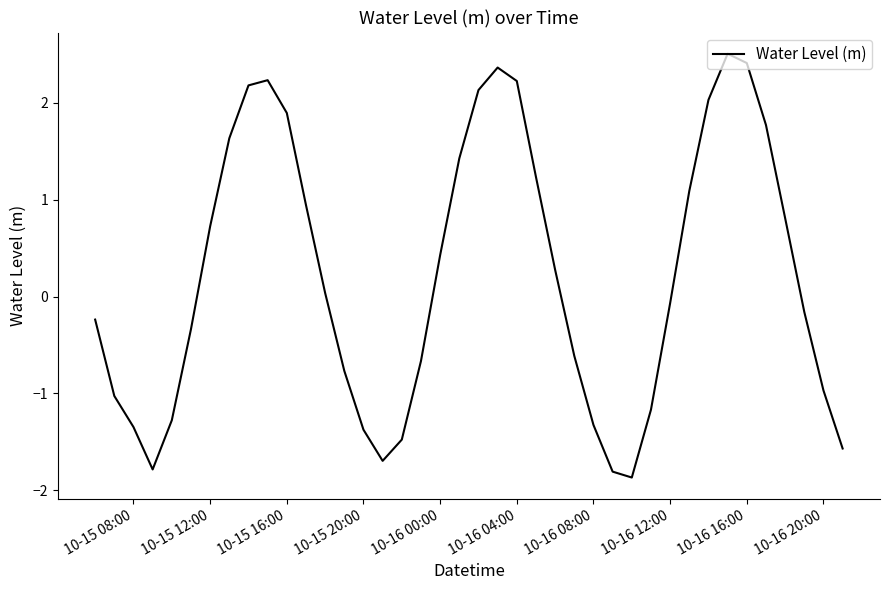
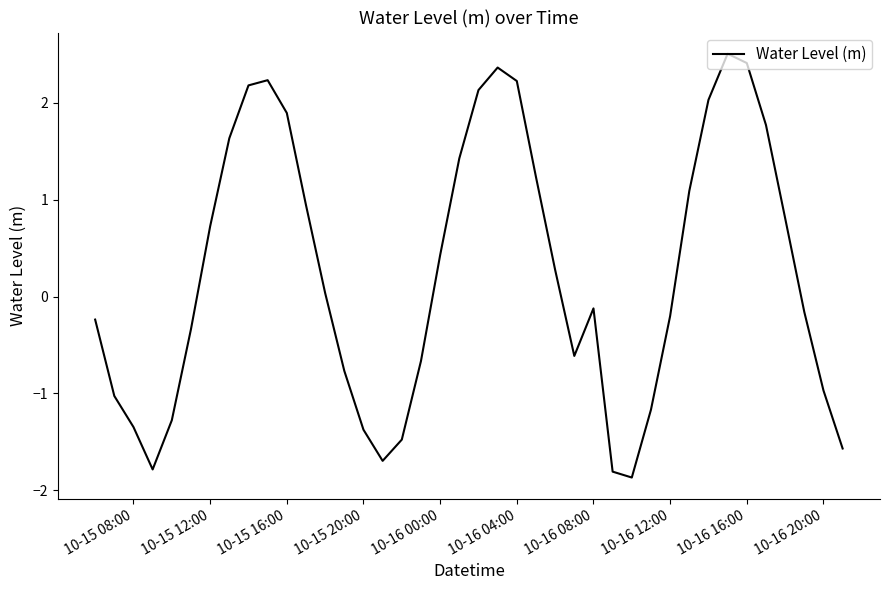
  {
    "10-15 08:00": -1.3,
    "10-15 12:00": 0.7,
    "10-15 16:00": 1.9,
    "10-15 20:00": -1.4,
    "10-16 00:00": 0.4,
    "10-16 04:00": 2.2,
-   "10-16 08:00": -1.3,
-   "10-16 12:00": -0.1,
+   "10-16 08:00": -0.1,
+   "10-16 12:00": -0.2,
    "10-16 20:00": -1.0
  }
